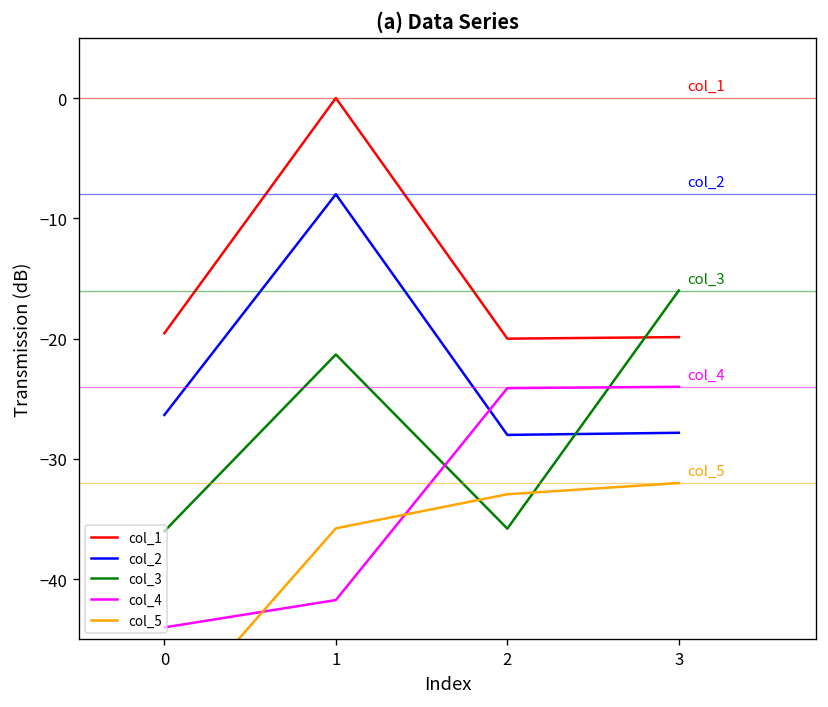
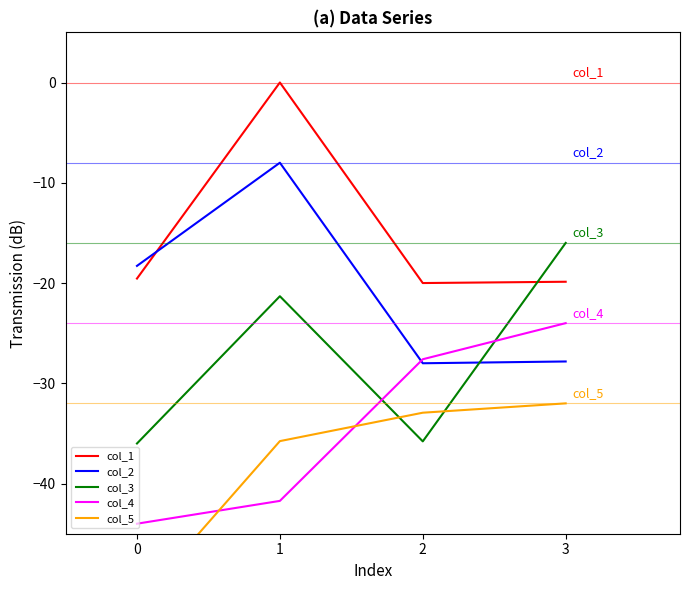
  {
    "col_1": {
      "0": -19.6,
      "1": 0.0,
      "2": -20.0,
      "3": -19.9
    },
    "col_2": {
-     "0": -26.3,
+     "0": -18.3,
      "1": -8.0,
      "2": -28.0,
      "3": -27.8
    },
    "col_3": {
      "0": -36.0,
      "1": -21.3,
      "2": -35.8
    },
    "col_4": {
      "1": -41.7,
-     "2": -24.1
+     "2": -27.6
    },
    "col_5": {
      "1": -35.8,
      "2": -32.9
    }
  }
